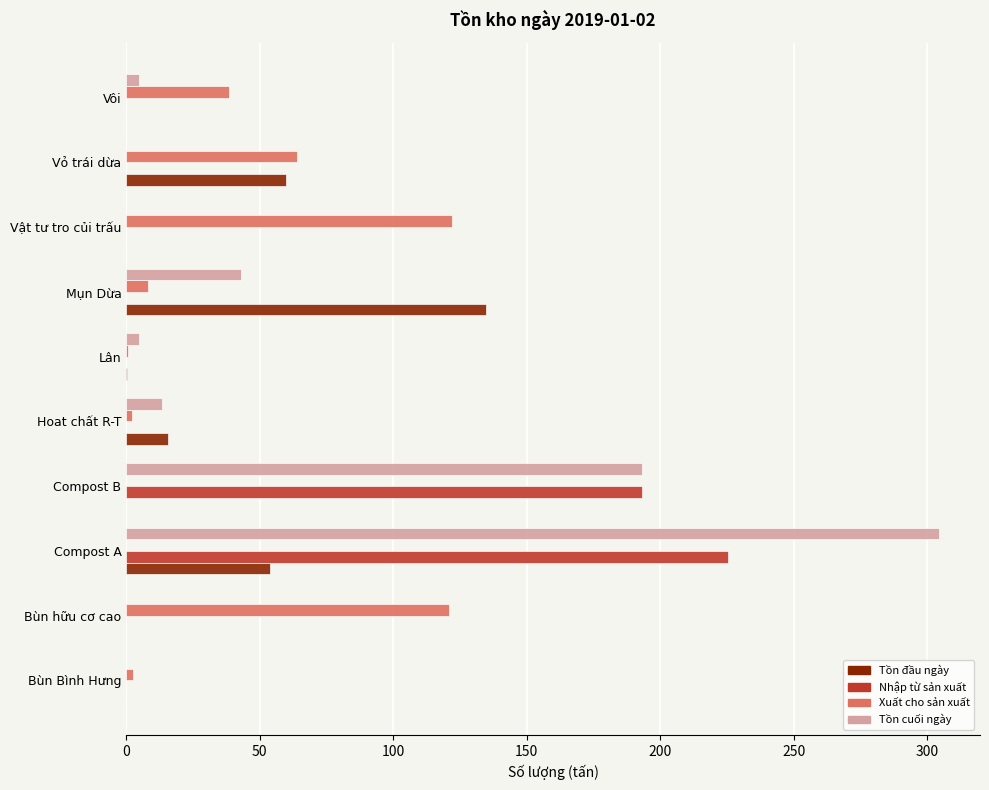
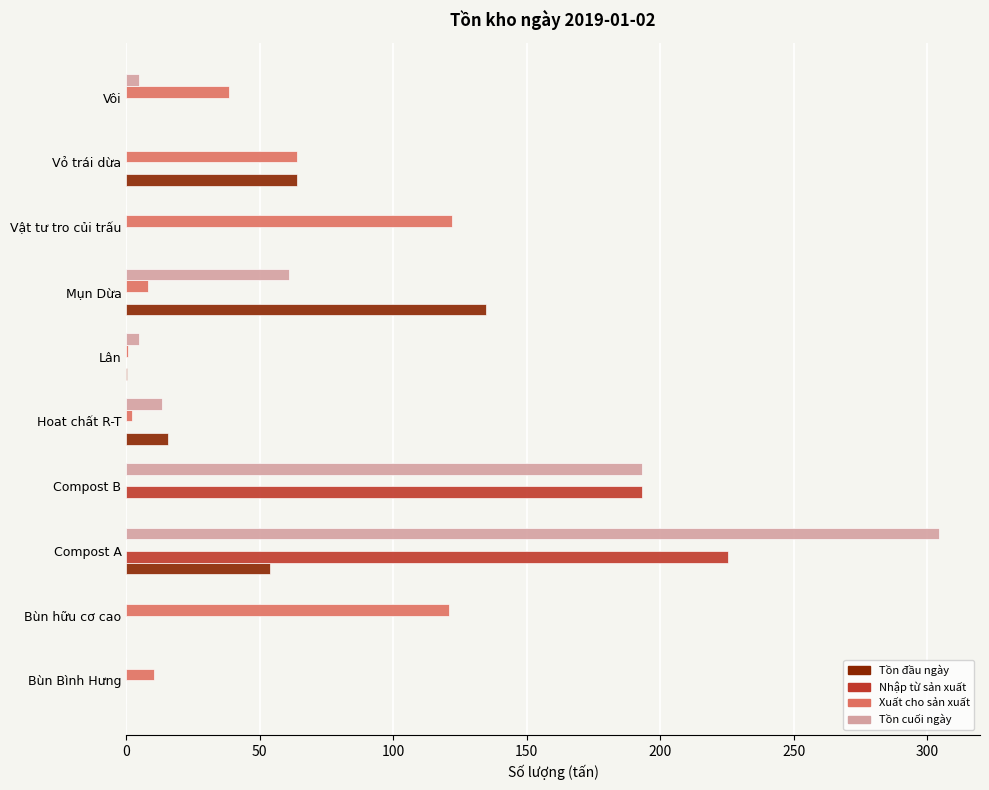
  {
    "Tồn đầu ngày": {
      "Vôi": 0,
-     "Vỏ trái dừa": 60,
+     "Vỏ trái dừa": 64,
      "Vật tư tro củi trấu": 0,
      "Mụn Dừa": 135,
      "Hoat chất R-T": 16,
      "Compost B": 0,
      "Compost A": 54,
      "Bùn hữu cơ cao": 0,
      "Bùn Bình Hưng": 0
    },
    "Nhập từ sản xuất": {
      "Vôi": 0,
      "Vỏ trái dừa": 0,
      "Vật tư tro củi trấu": 0,
      "Mụn Dừa": 0,
      "Lân": 0,
      "Hoat chất R-T": 0,
      "Compost B": 193,
      "Compost A": 225,
      "Bùn hữu cơ cao": 0,
      "Bùn Bình Hưng": 0
    },
    "Xuất cho sản xuất": {
      "Vôi": 38,
      "Vỏ trái dừa": 64,
      "Vật tư tro củi trấu": 122,
      "Mụn Dừa": 8,
      "Hoat chất R-T": 2,
      "Compost B": 0,
      "Compost A": 0,
      "Bùn hữu cơ cao": 121,
-     "Bùn Bình Hưng": 3
+     "Bùn Bình Hưng": 11
    },
    "Tồn cuối ngày": {
      "Vôi": 5,
      "Vỏ trái dừa": 0,
      "Vật tư tro củi trấu": 0,
-     "Mụn Dừa": 43,
+     "Mụn Dừa": 61,
      "Lân": 5,
      "Hoat chất R-T": 14,
      "Compost B": 193,
      "Compost A": 305,
      "Bùn hữu cơ cao": 0,
      "Bùn Bình Hưng": 0
    }
  }
